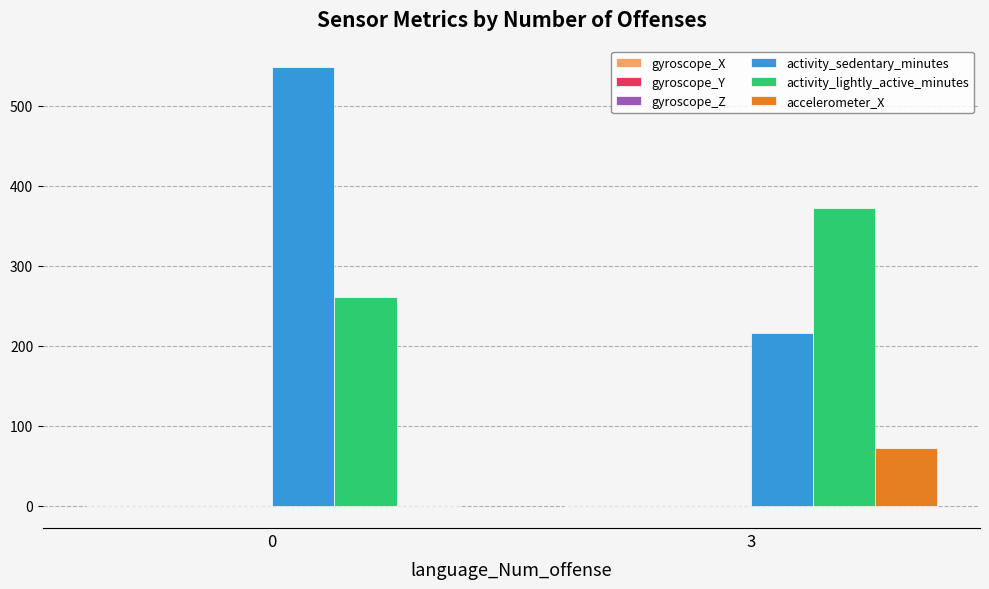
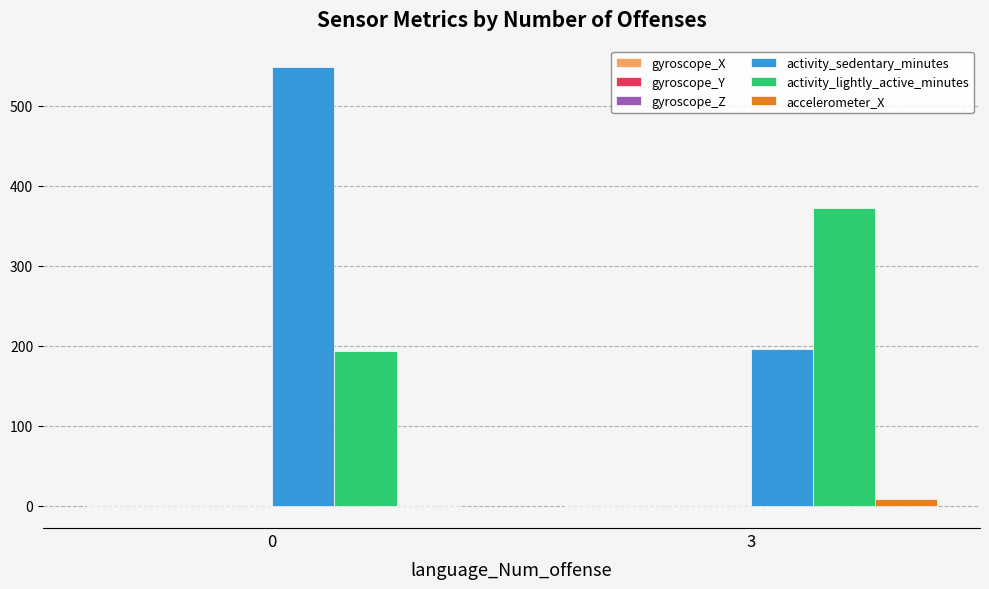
  {
    "activity_sedentary_minutes": {
      "0": 550,
-     "3": 220
+     "3": 200
    },
    "activity_lightly_active_minutes": {
-     "0": 260,
+     "0": 190,
      "3": 370
    },
    "accelerometer_X": {
-     "3": 70
+     "3": 10
    }
  }
